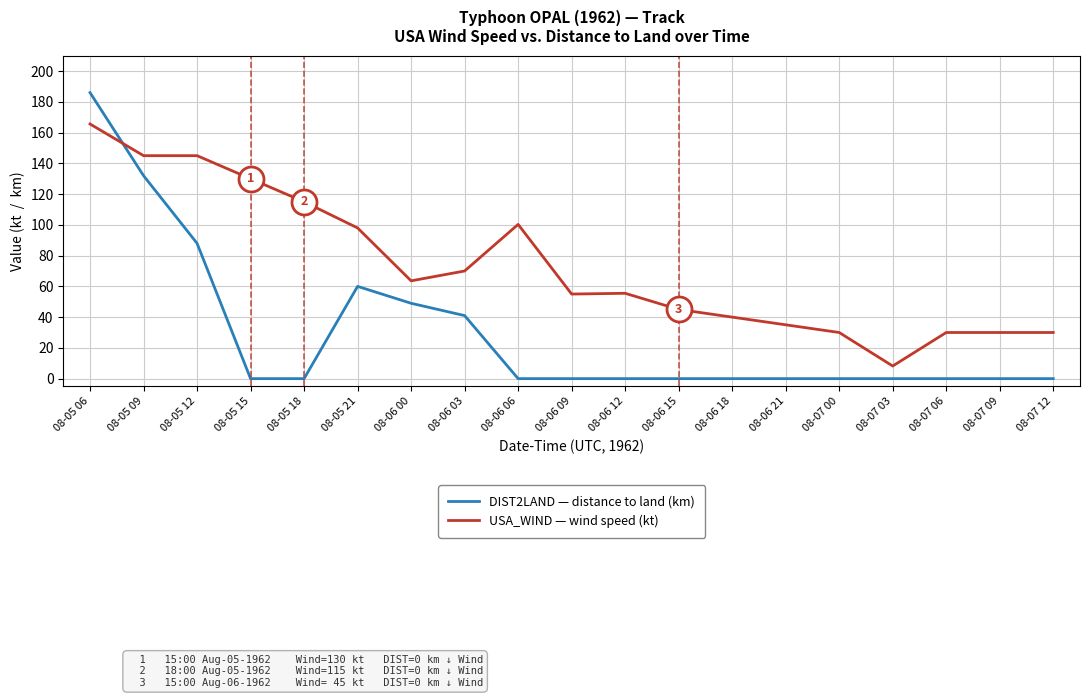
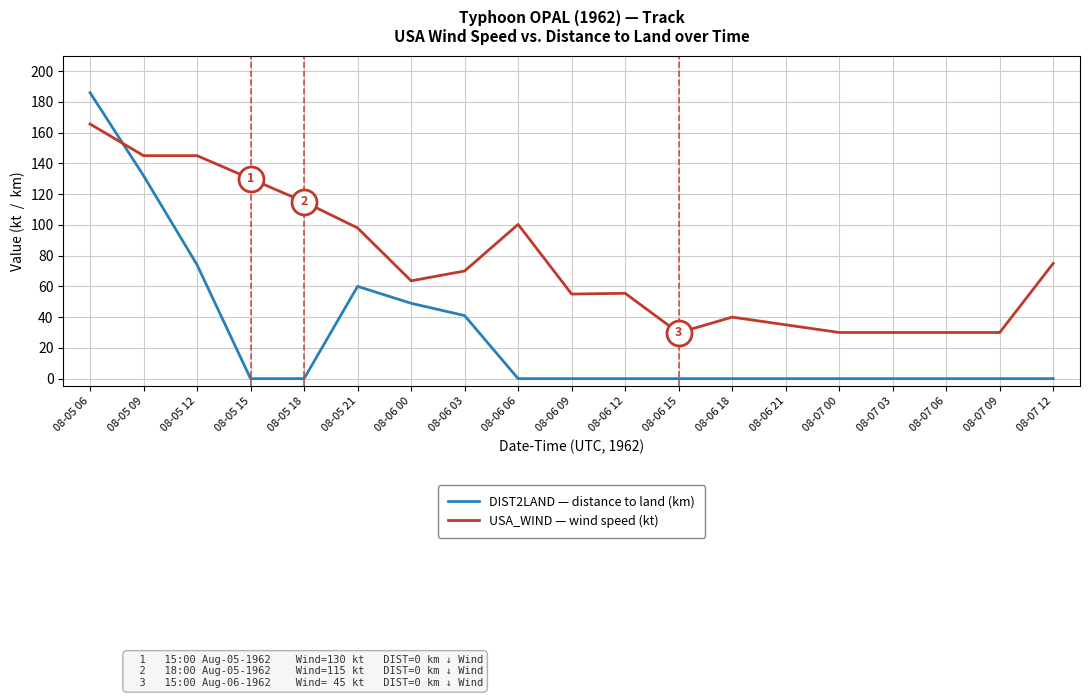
  {
    "DIST2LAND — distance to land (km)": {
      "08-05 06": 186,
      "08-05 09": 132,
-     "08-05 12": 88,
+     "08-05 12": 74,
      "08-05 15": 0,
      "08-05 18": 0,
      "08-05 21": 60,
      "08-06 00": 49,
      "08-06 03": 41,
      "08-06 06": 0,
      "08-06 09": 0,
      "08-06 12": 0,
      "08-06 15": 0,
      "08-06 18": 0,
      "08-06 21": 0,
      "08-07 00": 0,
      "08-07 03": 0,
      "08-07 06": 0,
      "08-07 09": 0,
      "08-07 12": 0
    },
    "USA_WIND — wind speed (kt)": {
      "08-05 06": 166,
      "08-05 09": 145,
      "08-05 12": 145,
      "08-05 21": 98,
      "08-06 00": 64,
      "08-06 03": 70,
      "08-06 06": 100,
      "08-06 09": 55,
      "08-06 12": 56,
-     "08-06 15": 45,
+     "08-06 15": 30,
      "08-06 18": 40,
      "08-06 21": 35,
      "08-07 00": 30,
-     "08-07 03": 8,
+     "08-07 03": 30,
      "08-07 06": 30,
      "08-07 09": 30,
-     "08-07 12": 30
+     "08-07 12": 75
    }
  }
